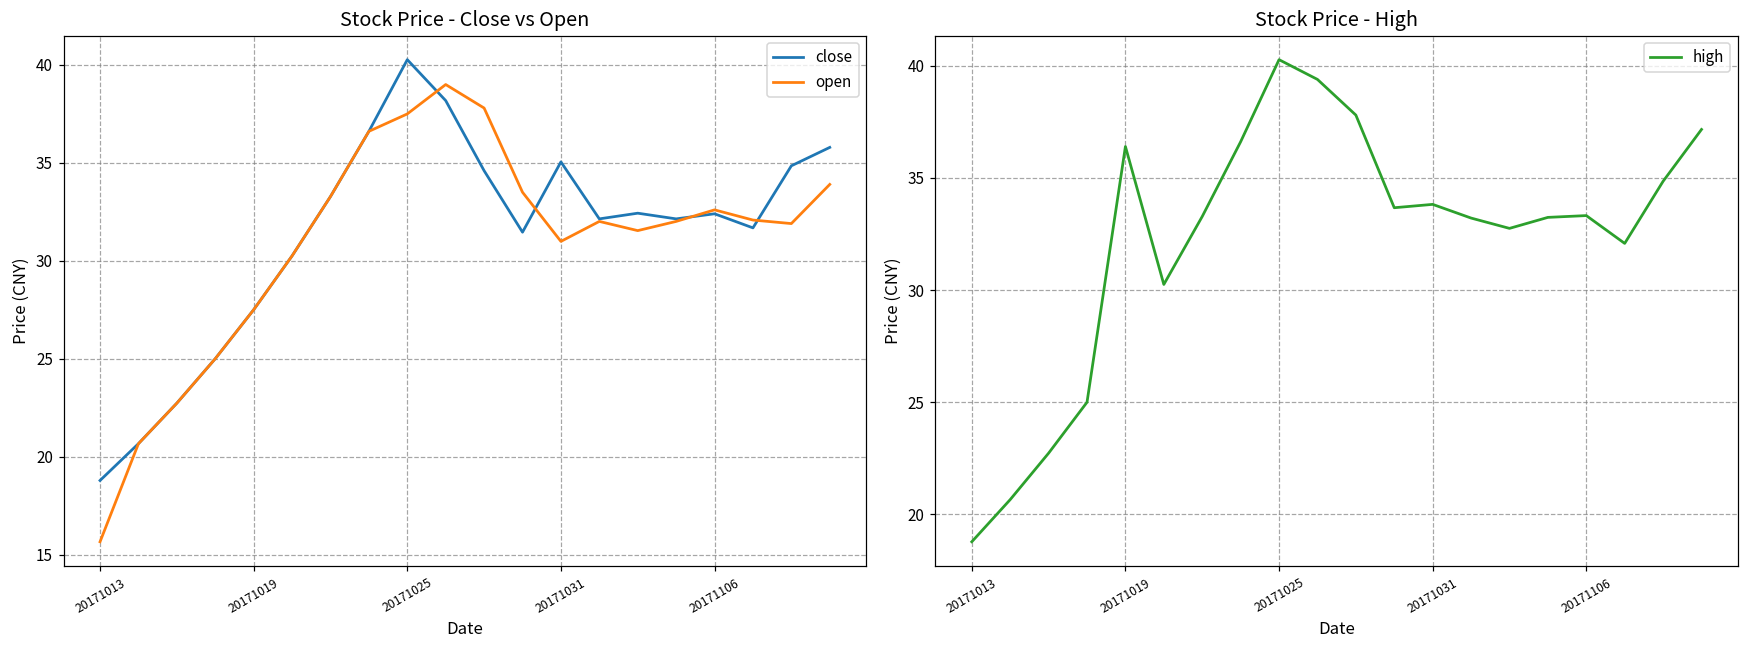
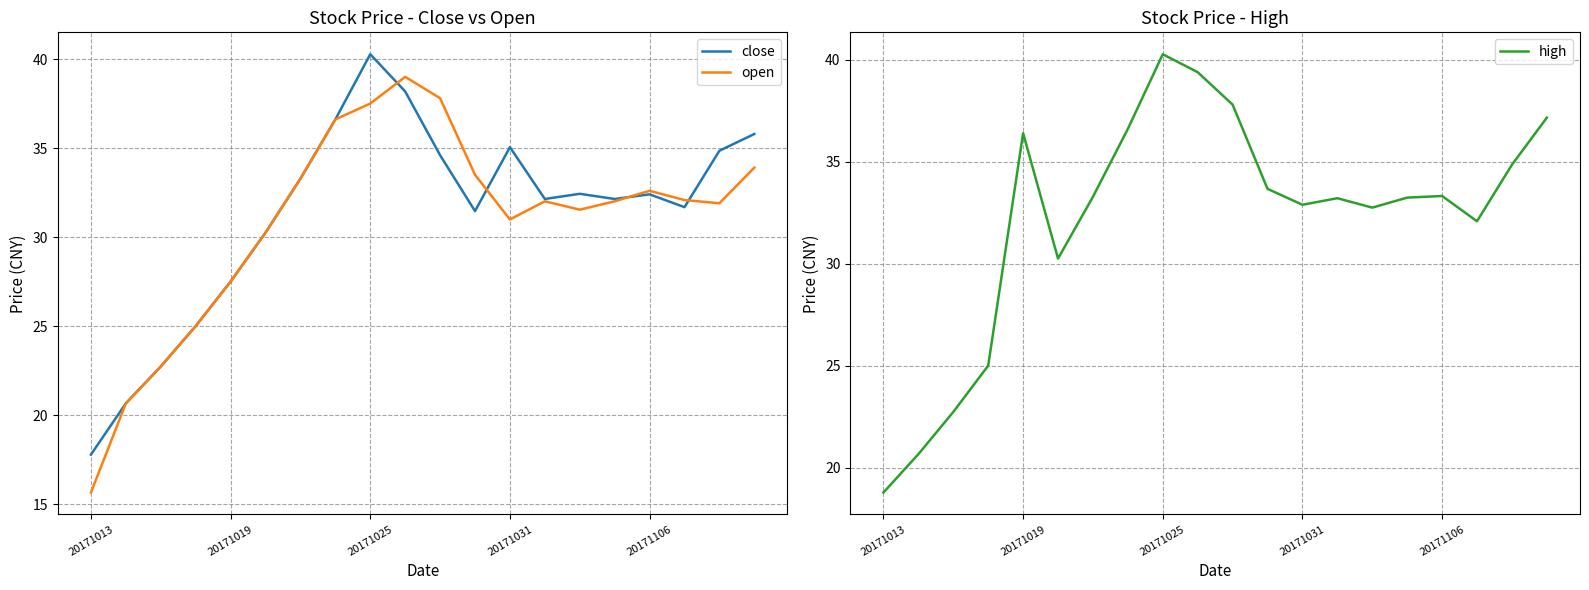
  {
    "Stock Price - Close vs Open": {
      "close": {
-       "20171013": 18.8,
+       "20171013": 17.8,
        "20171025": 40.3,
        "20171031": 35.1,
        "20171106": 32.4
      },
      "open": {
        "20171013": 15.7,
        "20171025": 37.5,
        "20171031": 31.0,
        "20171106": 32.6
      }
    },
    "Stock Price - High": {
      "20171013": 18.8,
      "20171019": 36.4,
      "20171025": 40.3,
-     "20171031": 33.8,
+     "20171031": 32.9,
      "20171106": 33.3
    }
  }
